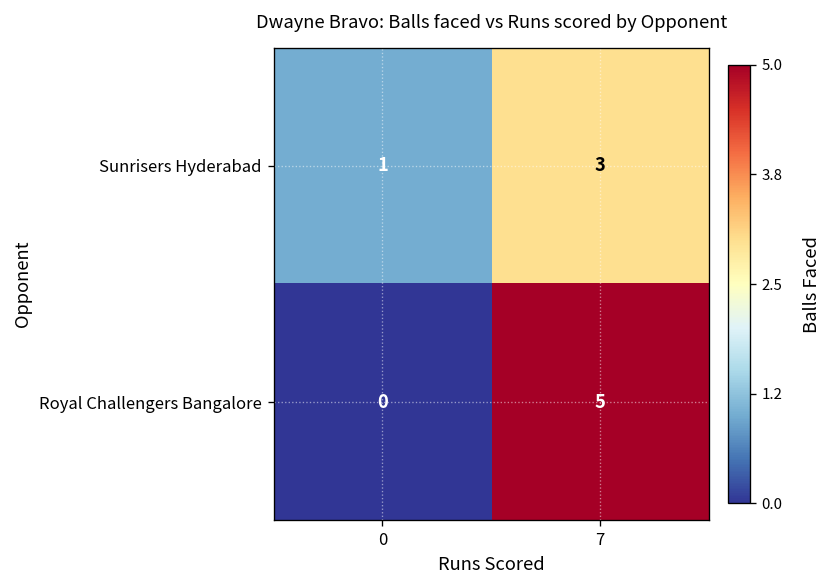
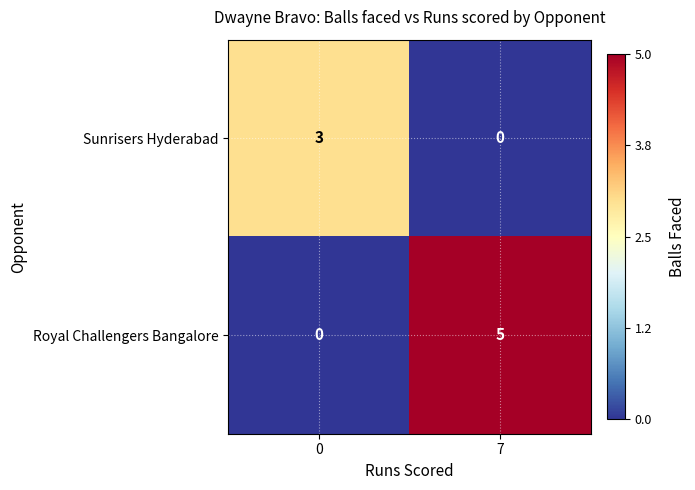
  {
    "Sunrisers Hyderabad": {
-     "0": 1,
-     "7": 3
+     "0": 3,
+     "7": 0
    },
    "Royal Challengers Bangalore": {
      "0": 0,
      "7": 5
    }
  }
